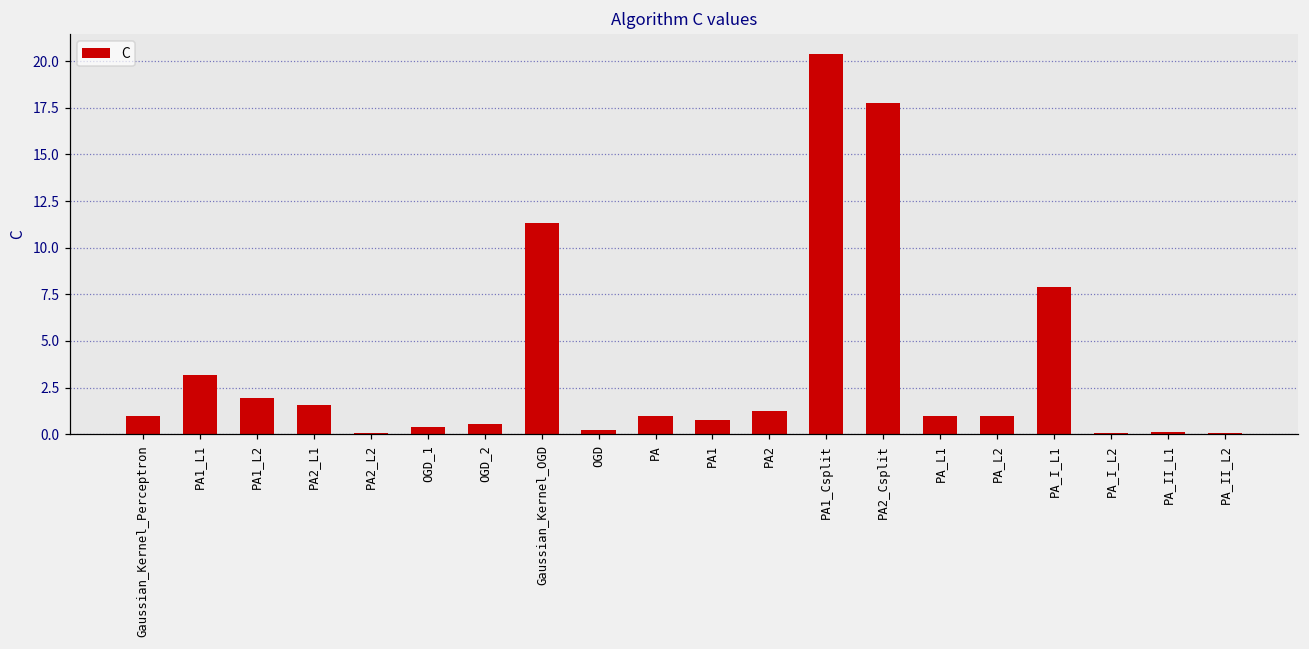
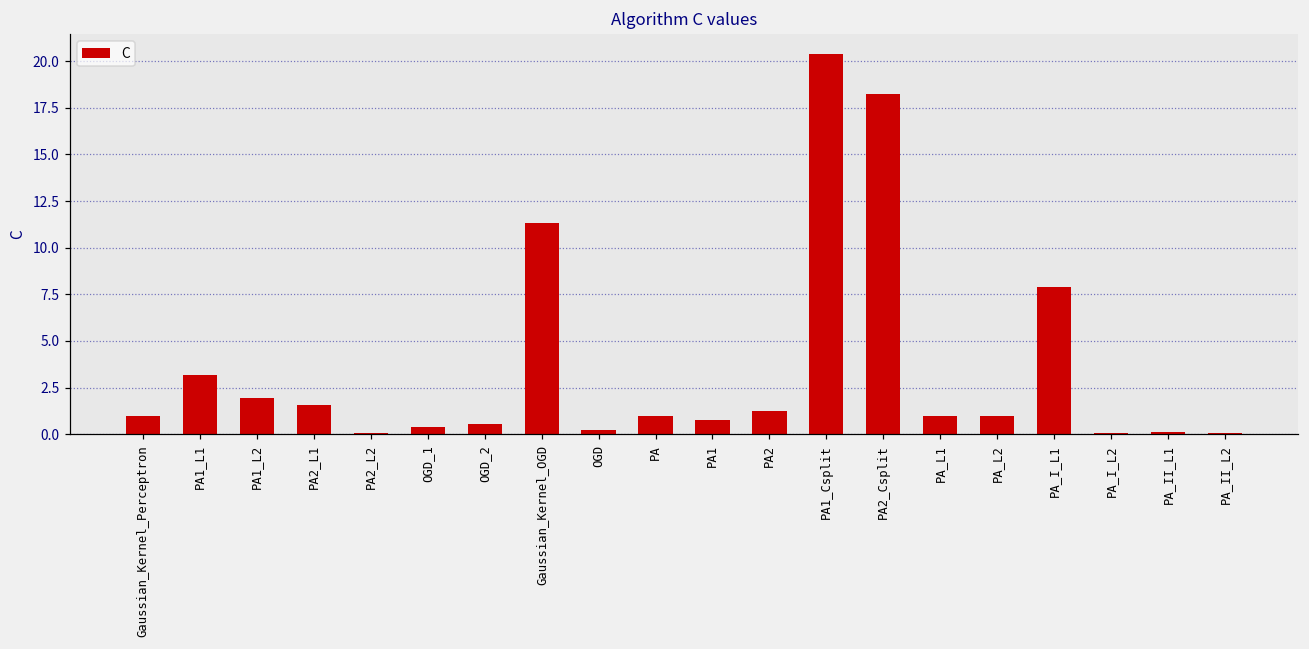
  {
    "Gaussian_Kernel_Perceptron": 1.0,
    "PA1_L1": 3.2,
    "PA1_L2": 2.0,
    "PA2_L1": 1.6,
    "OGD_1": 0.4,
    "OGD_2": 0.5,
    "Gaussian_Kernel_OGD": 11.3,
    "OGD": 0.2,
    "PA": 1.0,
    "PA1": 0.8,
    "PA2": 1.2,
    "PA1_Csplit": 20.4,
-   "PA2_Csplit": 17.8,
+   "PA2_Csplit": 18.3,
    "PA_L1": 1.0,
    "PA_L2": 1.0,
    "PA_I_L1": 7.9
  }
